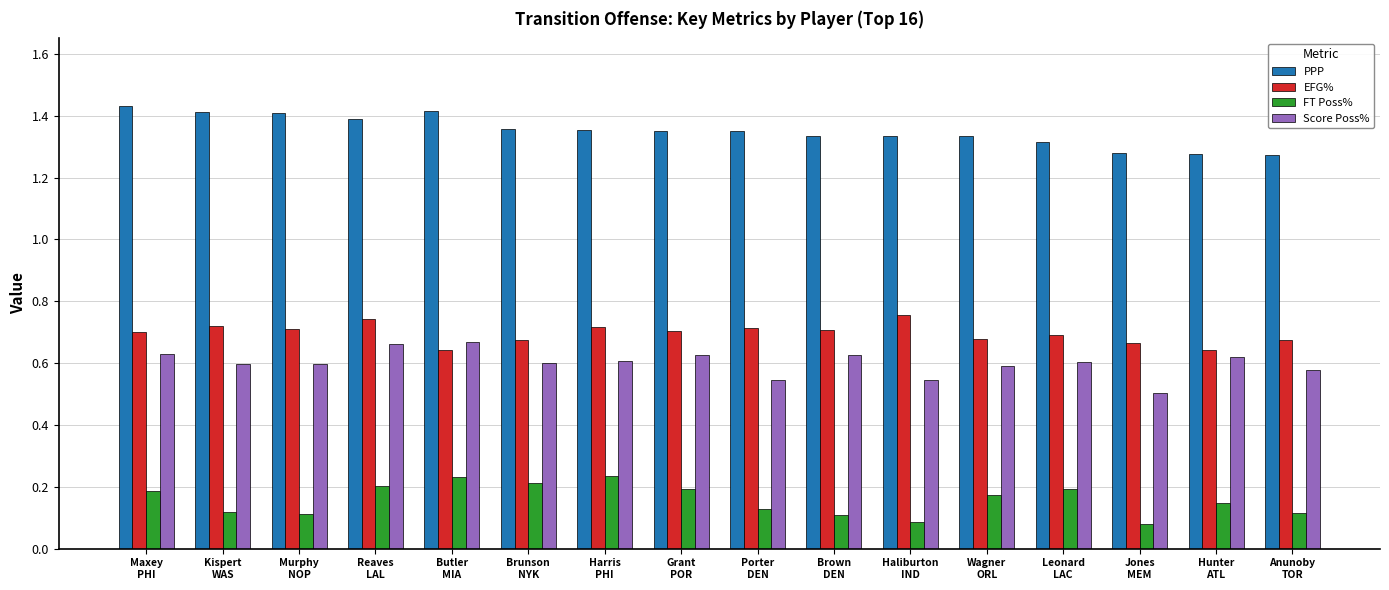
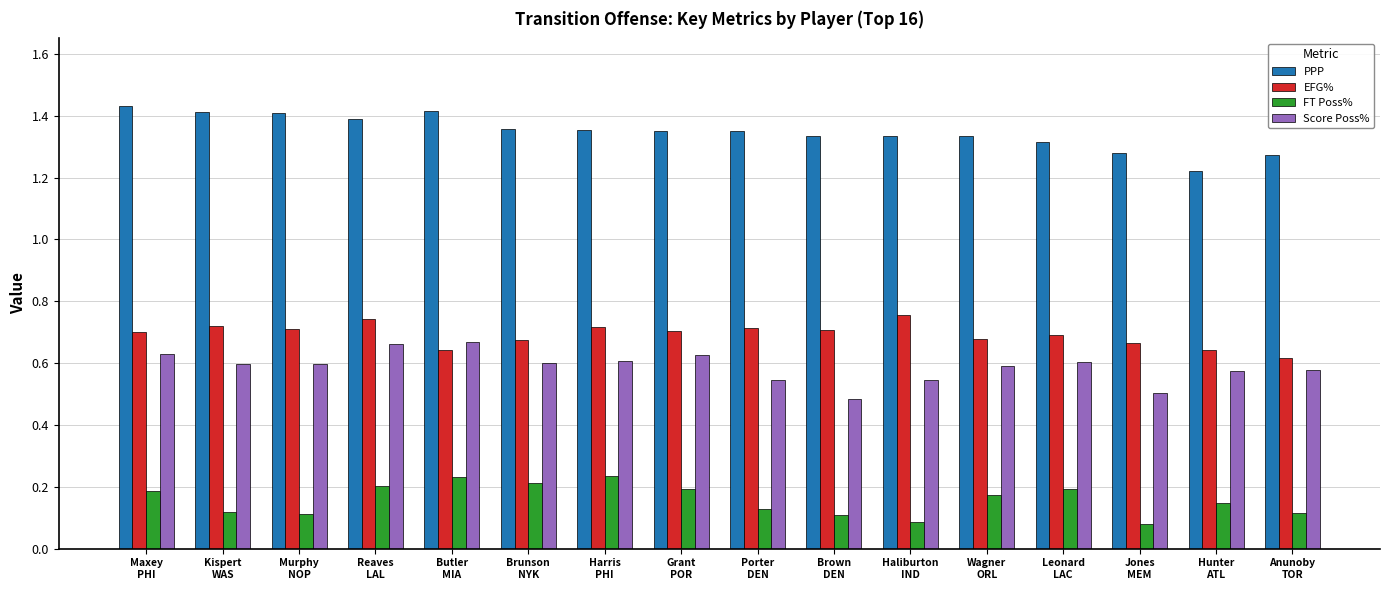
  {
    "PPP": {
      "Maxey PHI": 1.43,
      "Kispert WAS": 1.41,
      "Murphy NOP": 1.41,
      "Reaves LAL": 1.39,
      "Butler MIA": 1.41,
      "Brunson NYK": 1.36,
      "Harris PHI": 1.36,
      "Grant POR": 1.35,
      "Porter DEN": 1.35,
      "Brown DEN": 1.33,
      "Haliburton IND": 1.33,
      "Wagner ORL": 1.33,
      "Leonard LAC": 1.31,
      "Jones MEM": 1.28,
-     "Hunter ATL": 1.28,
+     "Hunter ATL": 1.22,
      "Anunoby TOR": 1.27
    },
    "EFG%": {
      "Maxey PHI": 0.70,
      "Kispert WAS": 0.72,
      "Murphy NOP": 0.71,
      "Reaves LAL": 0.74,
      "Butler MIA": 0.64,
      "Brunson NYK": 0.68,
      "Harris PHI": 0.72,
      "Grant POR": 0.70,
      "Porter DEN": 0.71,
      "Brown DEN": 0.71,
      "Haliburton IND": 0.76,
      "Wagner ORL": 0.68,
      "Leonard LAC": 0.69,
      "Jones MEM": 0.66,
      "Hunter ATL": 0.64,
-     "Anunoby TOR": 0.67
+     "Anunoby TOR": 0.62
    },
    "FT Poss%": {
      "Maxey PHI": 0.19,
      "Kispert WAS": 0.12,
      "Murphy NOP": 0.11,
      "Reaves LAL": 0.20,
      "Butler MIA": 0.23,
      "Brunson NYK": 0.21,
      "Harris PHI": 0.23,
      "Grant POR": 0.19,
      "Porter DEN": 0.13,
      "Brown DEN": 0.11,
      "Haliburton IND": 0.09,
      "Wagner ORL": 0.18,
      "Leonard LAC": 0.19,
      "Jones MEM": 0.08,
      "Hunter ATL": 0.15,
      "Anunoby TOR": 0.11
    },
    "Score Poss%": {
      "Maxey PHI": 0.63,
      "Kispert WAS": 0.60,
      "Murphy NOP": 0.60,
      "Reaves LAL": 0.66,
      "Butler MIA": 0.67,
      "Brunson NYK": 0.60,
      "Harris PHI": 0.61,
      "Grant POR": 0.63,
      "Porter DEN": 0.55,
-     "Brown DEN": 0.63,
+     "Brown DEN": 0.48,
      "Haliburton IND": 0.55,
      "Wagner ORL": 0.59,
      "Leonard LAC": 0.60,
      "Jones MEM": 0.50,
-     "Hunter ATL": 0.62,
+     "Hunter ATL": 0.57,
      "Anunoby TOR": 0.58
    }
  }
